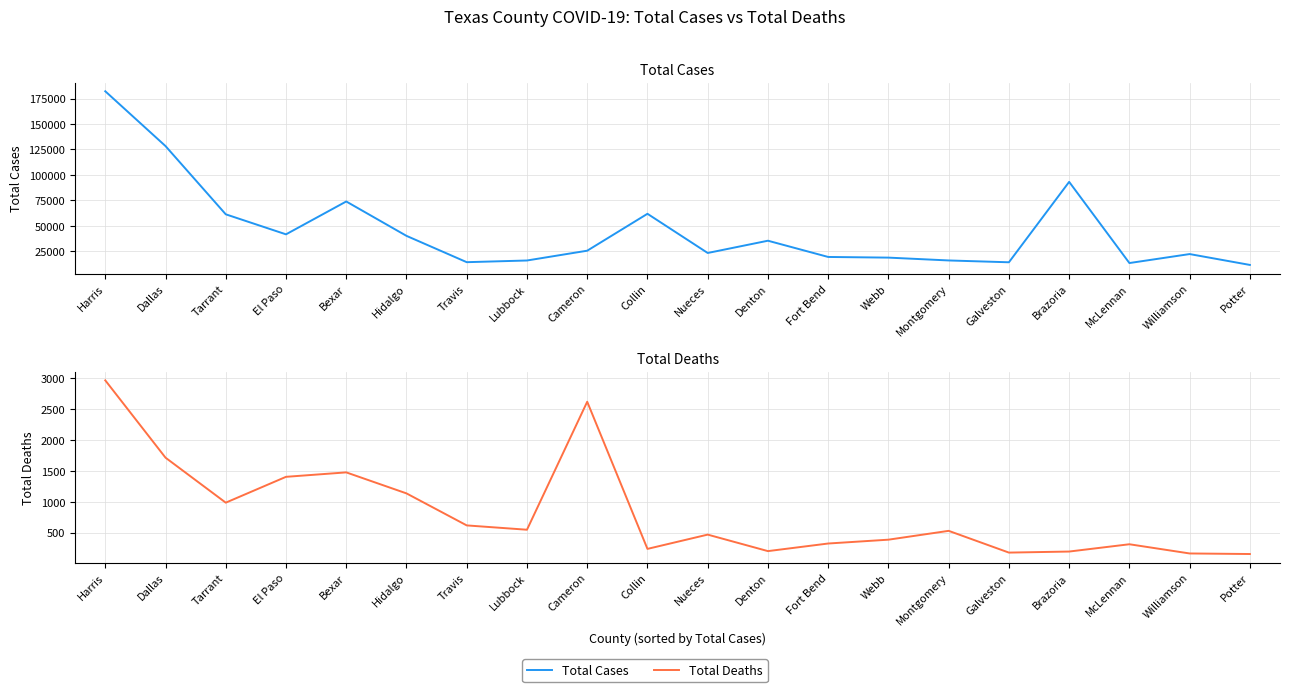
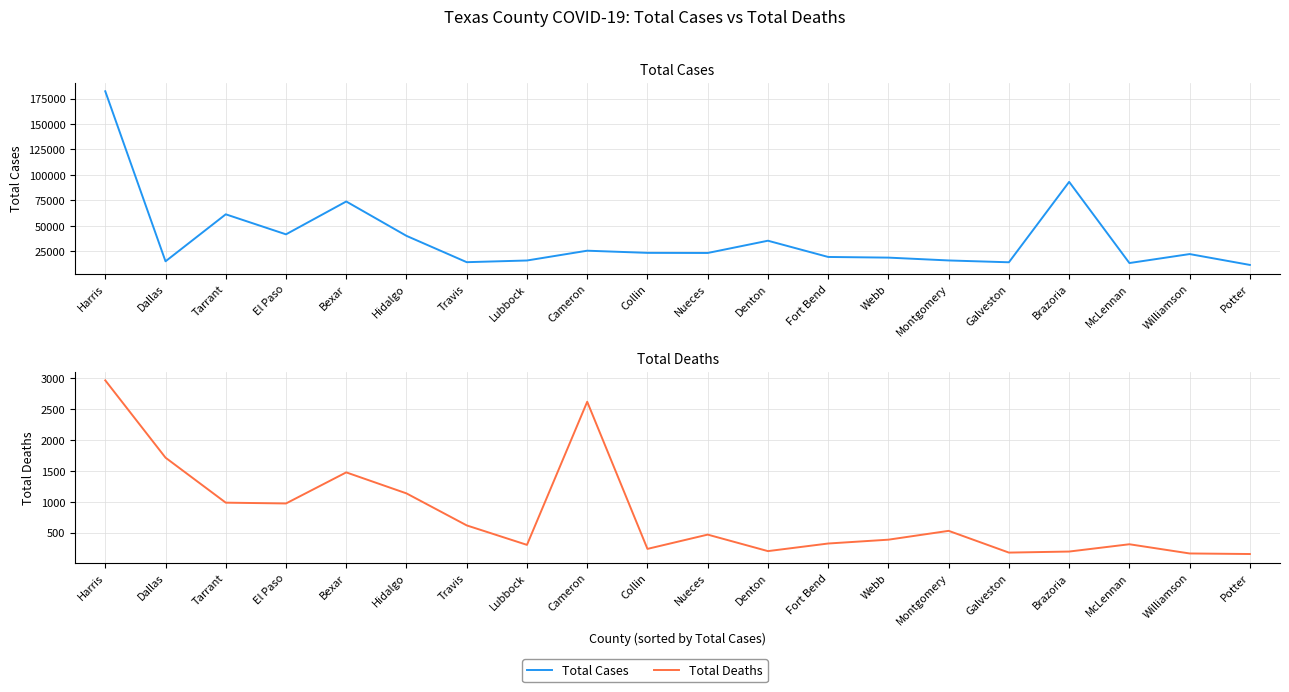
  {
    "Total Cases": {
      "Harris": 182000,
-     "Dallas": 128000,
+     "Dallas": 15000,
      "Tarrant": 61000,
      "El Paso": 42000,
      "Bexar": 74000,
      "Hidalgo": 40000,
      "Travis": 14000,
      "Lubbock": 16000,
      "Cameron": 26000,
-     "Collin": 62000,
+     "Collin": 23000,
      "Nueces": 23000,
      "Denton": 35000,
      "Fort Bend": 19000,
      "Webb": 19000,
      "Montgomery": 16000,
      "Galveston": 14000,
      "Brazoria": 93000,
      "McLennan": 13000,
      "Williamson": 22000,
      "Potter": 12000
    },
    "Total Deaths": {
      "Harris": 3000,
      "Dallas": 1700,
      "Tarrant": 1000,
-     "El Paso": 1400,
+     "El Paso": 1000,
      "Bexar": 1500,
      "Hidalgo": 1100,
      "Travis": 600,
-     "Lubbock": 500,
+     "Lubbock": 300,
      "Cameron": 2600,
      "Collin": 200,
      "Nueces": 500,
      "Denton": 200,
      "Fort Bend": 300,
      "Webb": 400,
      "Montgomery": 500,
      "Galveston": 200,
      "Brazoria": 200,
      "McLennan": 300,
      "Williamson": 200,
      "Potter": 200
    }
  }
